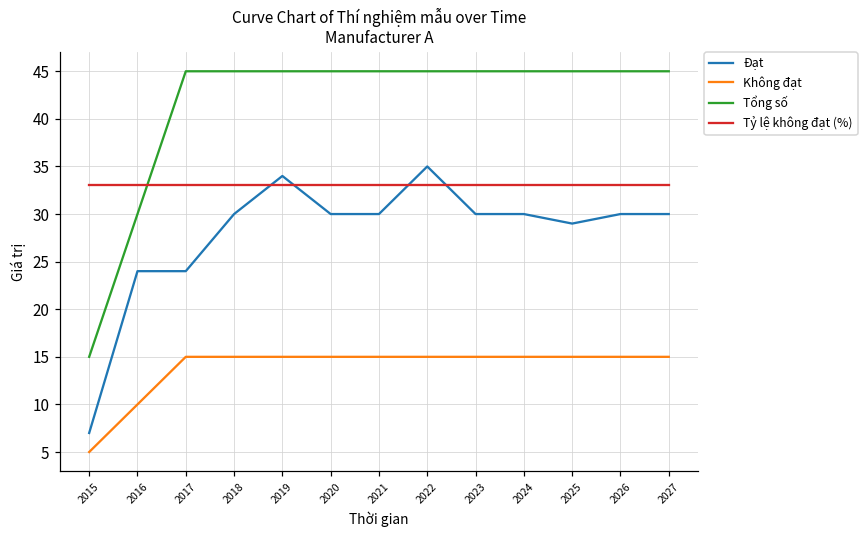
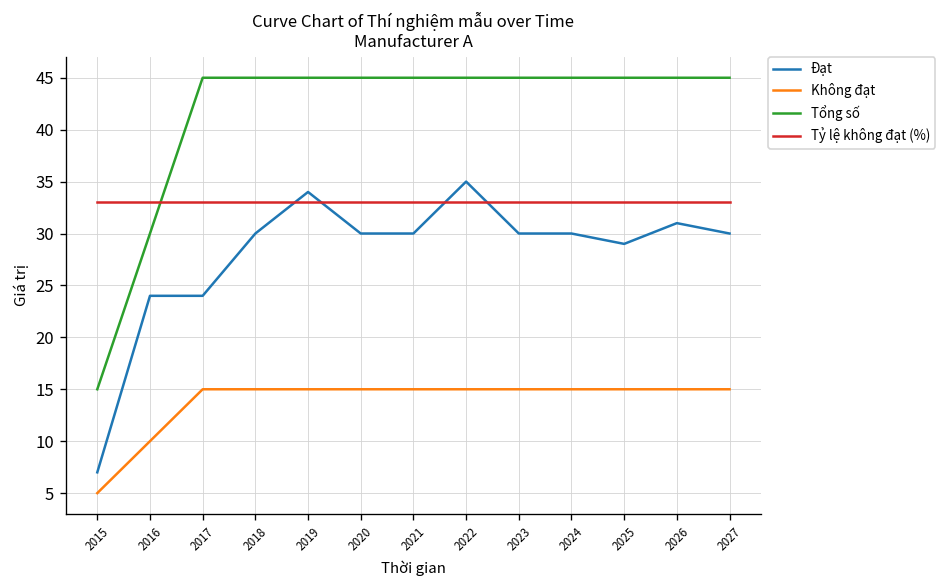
  {
    "Đạt": {
      "2015": 7,
      "2016": 24,
      "2017": 24,
      "2018": 30,
      "2019": 34,
      "2020": 30,
      "2021": 30,
      "2022": 35,
      "2023": 30,
      "2024": 30,
      "2025": 29,
-     "2026": 30,
+     "2026": 31,
      "2027": 30
    },
    "Không đạt": {
      "2015": 5,
      "2016": 10,
      "2017": 15,
      "2018": 15,
      "2019": 15,
      "2020": 15,
      "2021": 15,
      "2022": 15,
      "2023": 15,
      "2024": 15,
      "2025": 15,
      "2026": 15,
      "2027": 15
    },
    "Tổng số": {
      "2015": 15,
      "2016": 30,
      "2017": 45,
      "2018": 45,
      "2019": 45,
      "2020": 45,
      "2021": 45,
      "2022": 45,
      "2023": 45,
      "2024": 45,
      "2025": 45,
      "2026": 45,
      "2027": 45
    },
    "Tỷ lệ không đạt (%)": {
      "2015": 33,
      "2016": 33,
      "2017": 33,
      "2018": 33,
      "2019": 33,
      "2020": 33,
      "2021": 33,
      "2022": 33,
      "2023": 33,
      "2024": 33,
      "2025": 33,
      "2026": 33,
      "2027": 33
    }
  }
